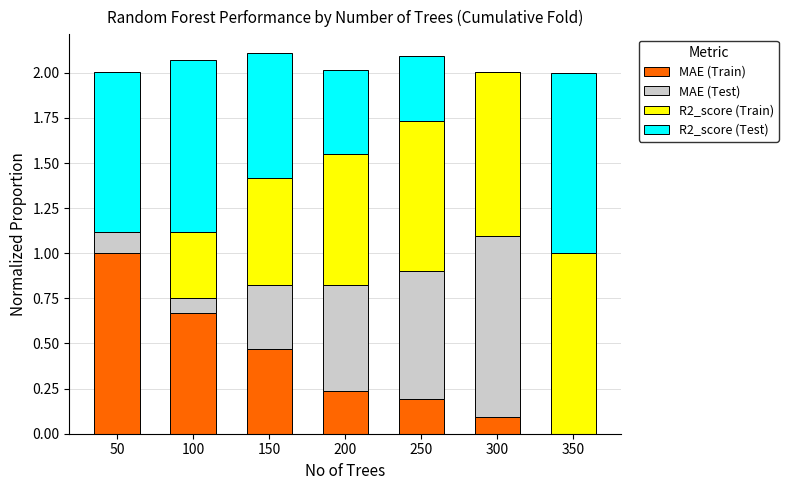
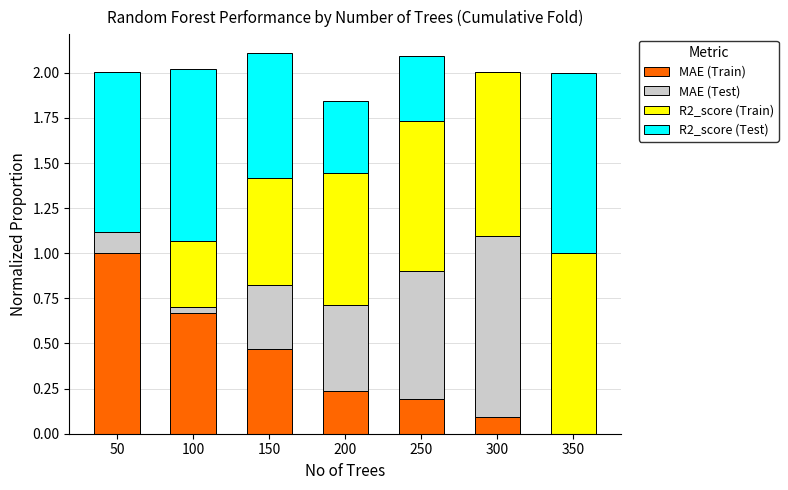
  {
    "MAE (Train)": {
      "50": 1.00,
      "100": 0.67,
      "150": 0.47,
      "200": 0.24,
      "250": 0.19,
      "300": 0.09,
      "350": 0.00
    },
    "MAE (Test)": {
      "50": 0.12,
-     "100": 0.09,
+     "100": 0.04,
      "150": 0.36,
-     "200": 0.58,
+     "200": 0.48,
      "250": 0.71,
      "300": 1.00,
      "350": 0.00
    },
    "R2_score (Train)": {
      "50": 0.00,
      "100": 0.36,
      "150": 0.59,
      "200": 0.73,
      "250": 0.83,
      "300": 0.91,
      "350": 1.00
    },
    "R2_score (Test)": {
      "50": 0.89,
      "100": 0.95,
      "150": 0.69,
-     "200": 0.46,
+     "200": 0.40,
      "250": 0.36,
      "300": 0.00,
      "350": 1.00
    }
  }
